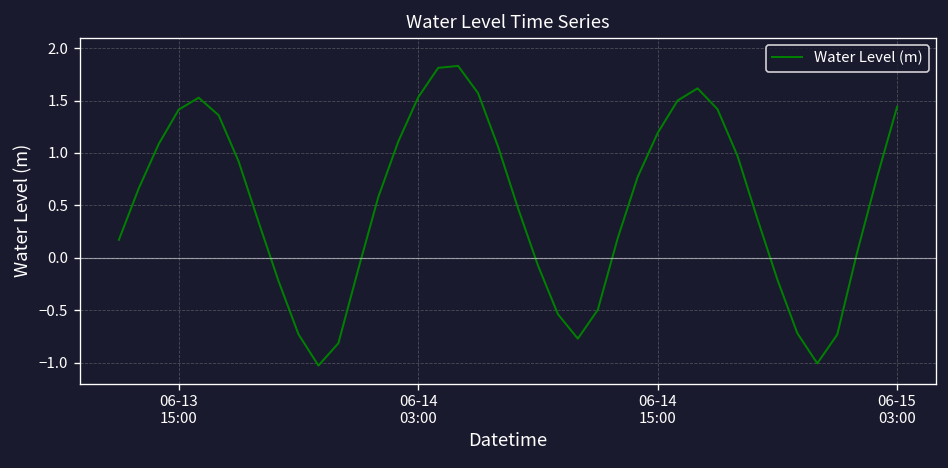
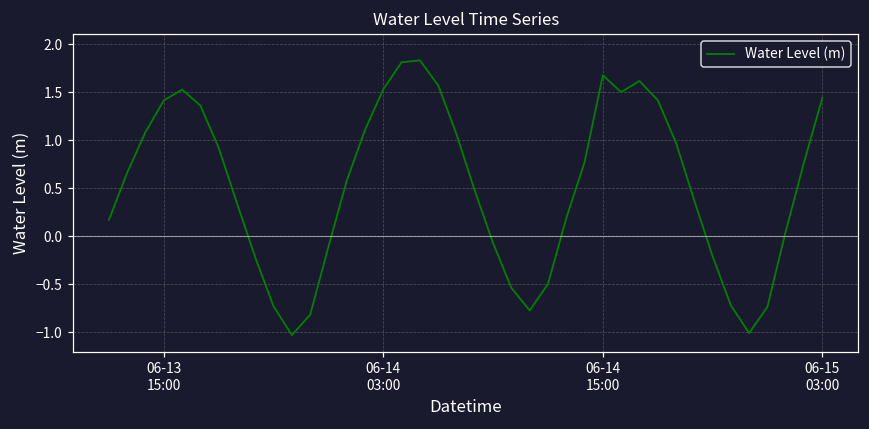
  {
    "06-13 15:00": 1.4,
    "06-14 03:00": 1.5,
-   "06-14 15:00": 1.2,
+   "06-14 15:00": 1.7,
    "06-15 03:00": 1.4
  }
